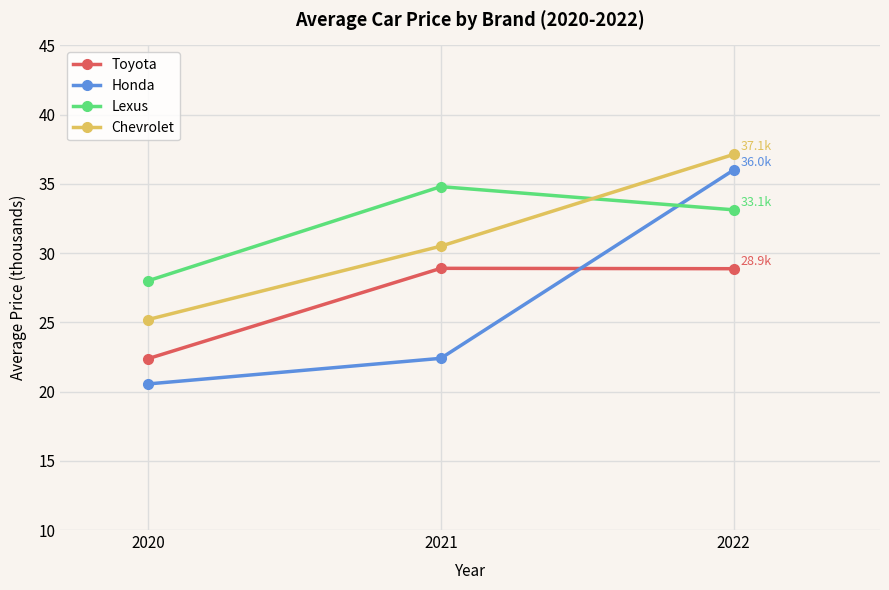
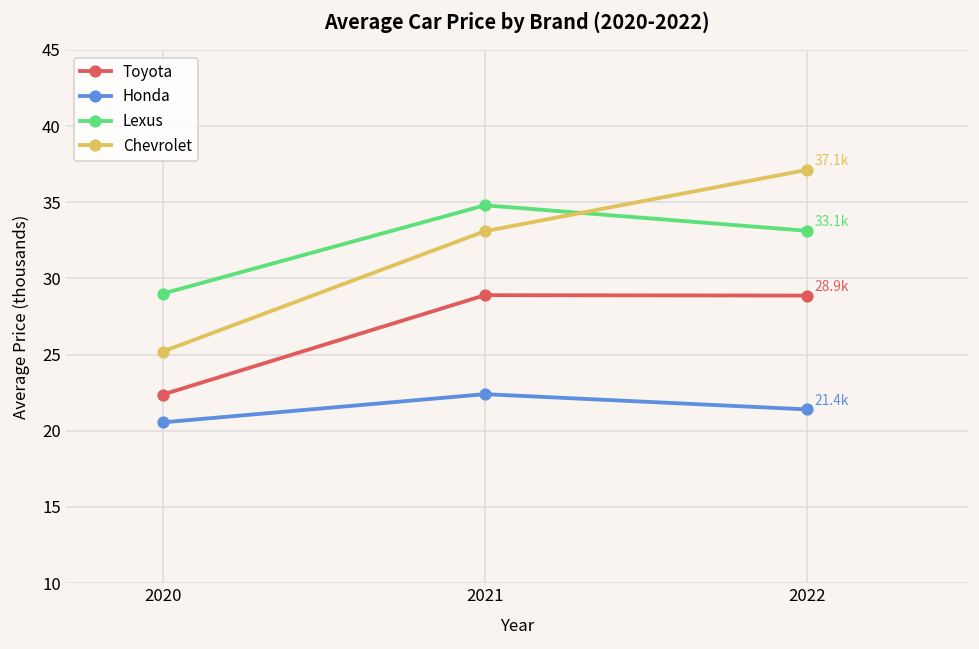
  {
    "Toyota": {
      "2022": "28.9k"
    },
    "Honda": {
-     "2022": "36.0k"
+     "2022": "21.4k"
    },
    "Lexus": {
-     "2020": "28",
+     "2020": "29",
      "2021": "34.8"
    },
    "Chevrolet": {
      "2020": "25.2",
-     "2021": "30.5"
+     "2021": "33.1"
    }
  }
